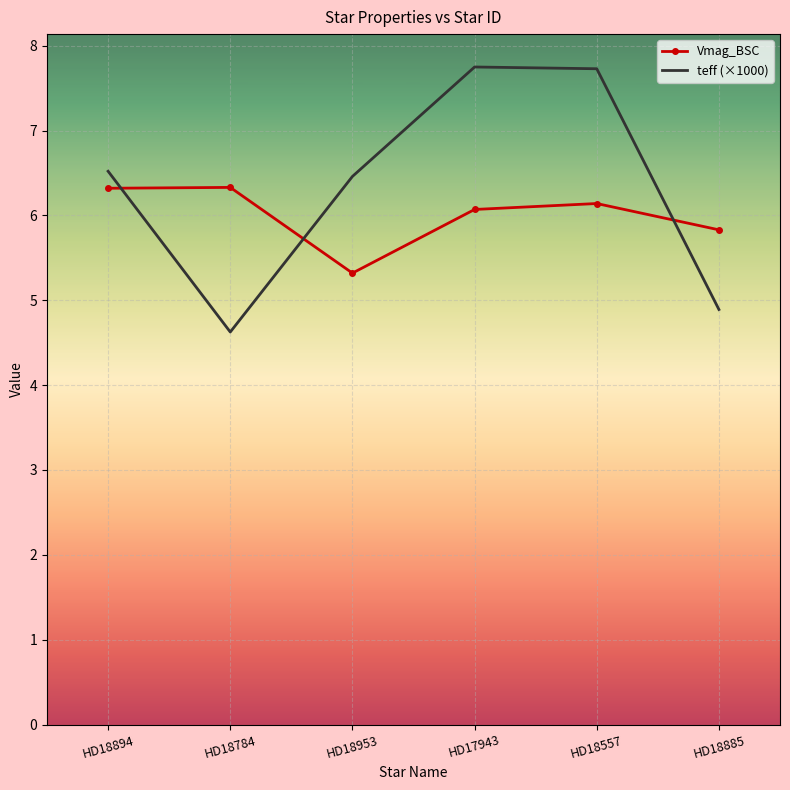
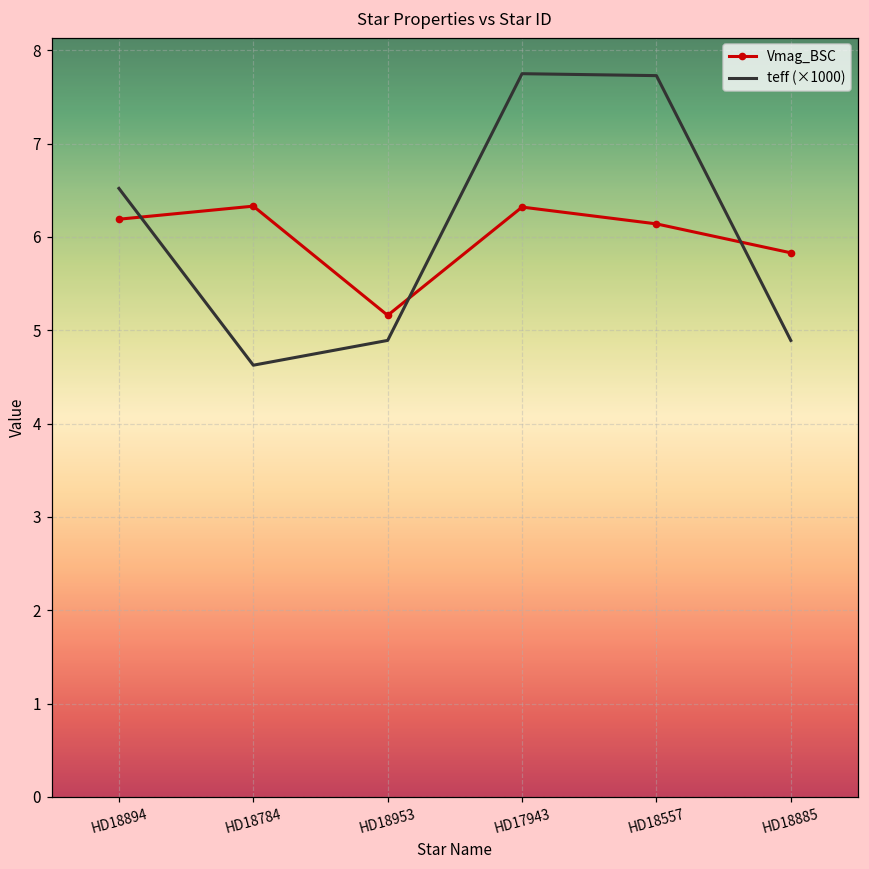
  {
    "Vmag_BSC": {
-     "HD18894": 6.3,
+     "HD18894": 6.2,
      "HD18784": 6.3,
-     "HD18953": 5.3,
-     "HD17943": 6.1,
+     "HD18953": 5.2,
+     "HD17943": 6.3,
      "HD18557": 6.1,
      "HD18885": 5.8
    },
    "teff (×1000)": {
      "HD18894": 6.5,
      "HD18784": 4.6,
-     "HD18953": 6.5,
+     "HD18953": 4.9,
      "HD17943": 7.7,
      "HD18557": 7.7,
      "HD18885": 4.9
    }
  }
